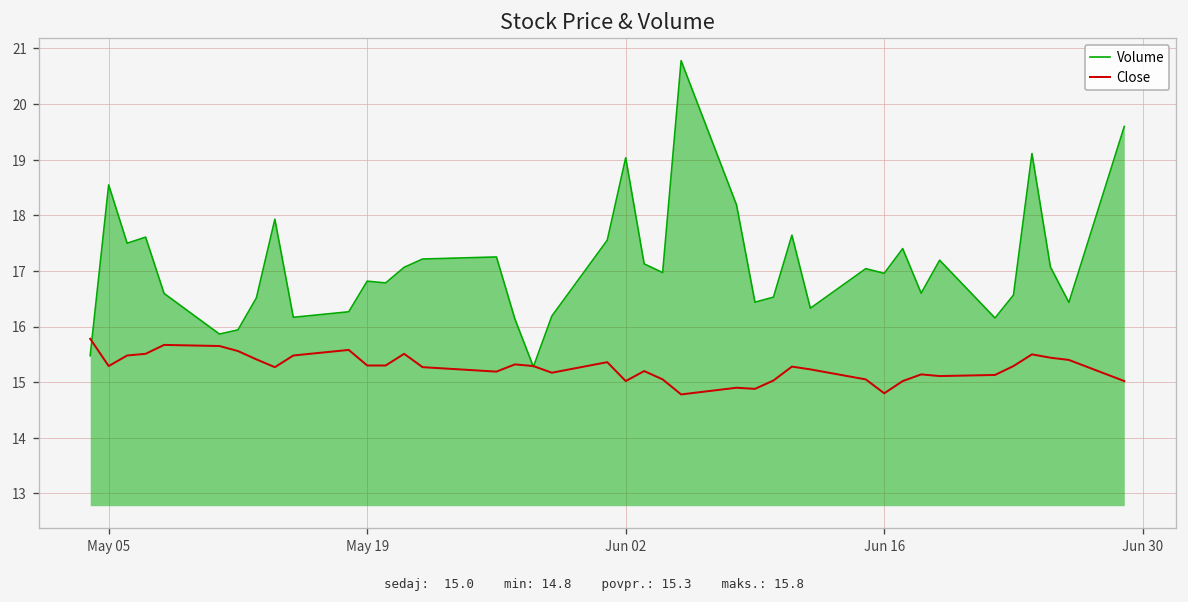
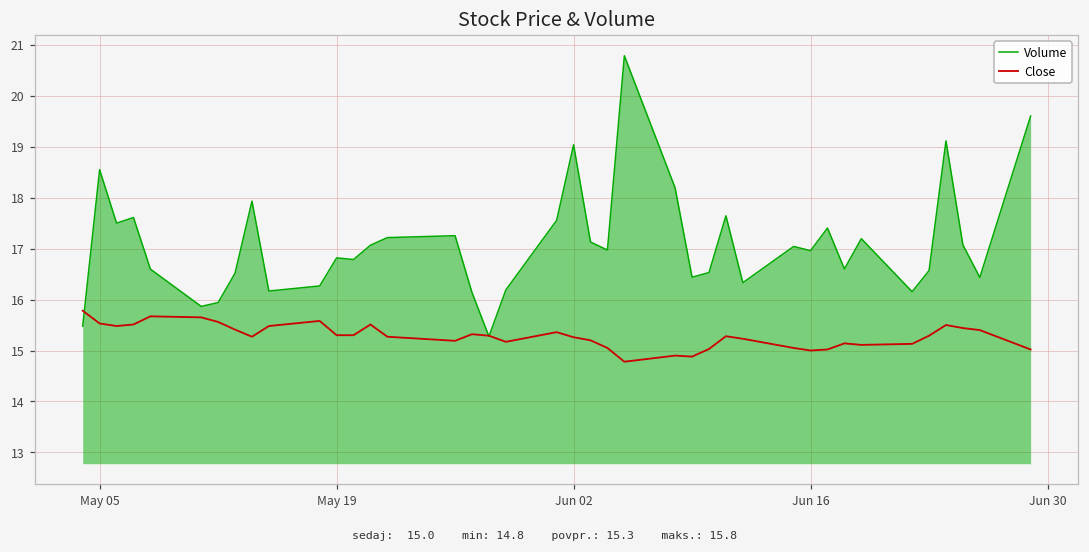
  {
    "Volume": {
      "May 05": 18.5,
      "May 19": 16.8,
      "Jun 02": 19.0,
      "Jun 16": 17.0
    },
    "Close": {
-     "May 05": 15.3,
+     "May 05": 15.5,
      "May 19": 15.3,
-     "Jun 02": 15.0,
-     "Jun 16": 14.8
+     "Jun 02": 15.3,
+     "Jun 16": 15.0
    }
  }
